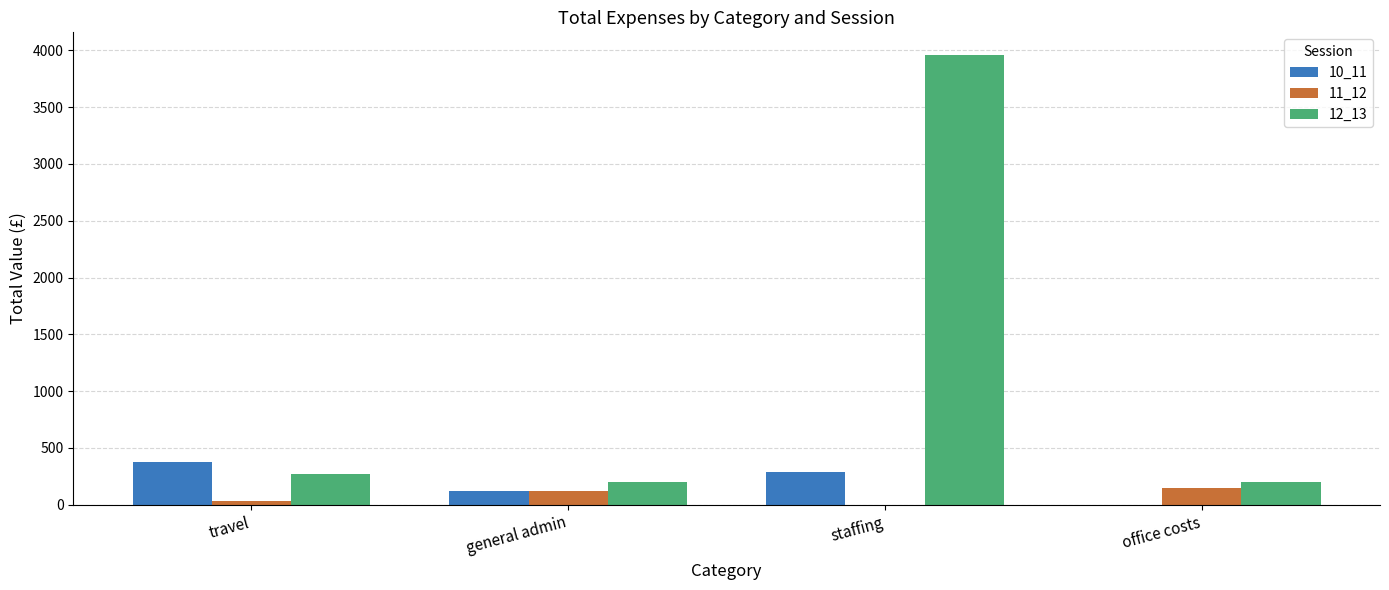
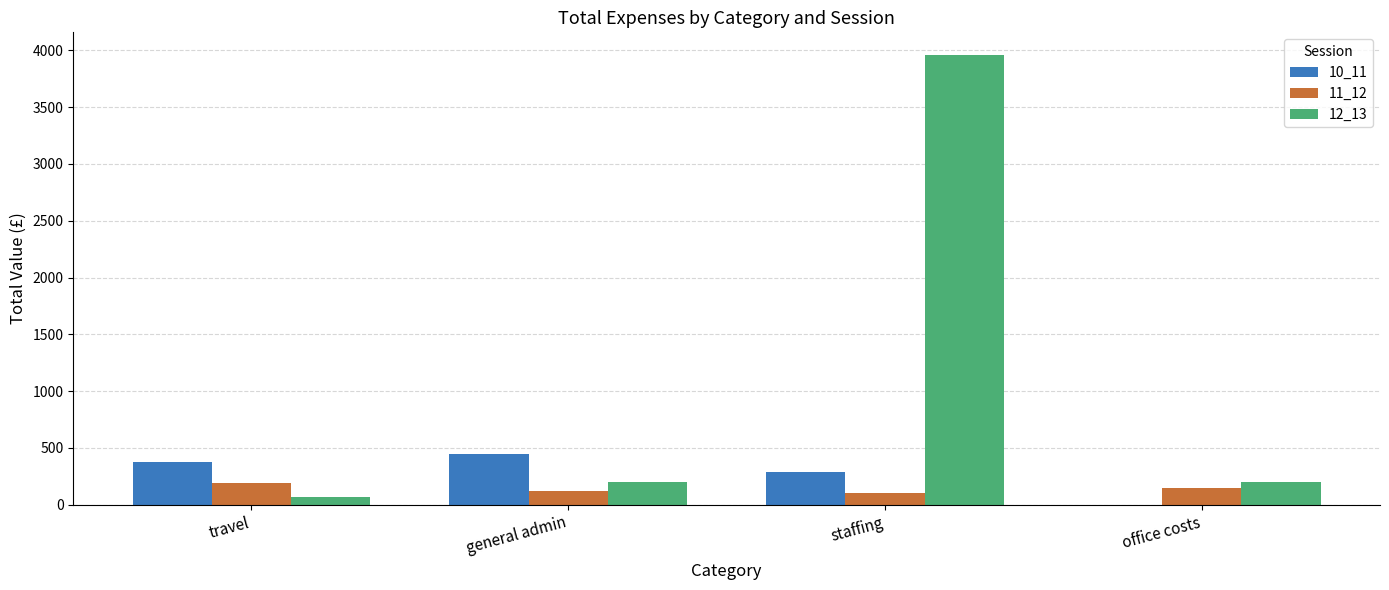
  {
    "10_11": {
      "travel": 380,
-     "general admin": 120,
+     "general admin": 440,
      "staffing": 290,
      "office costs": 0
    },
    "11_12": {
-     "travel": 30,
+     "travel": 190,
      "general admin": 120,
-     "staffing": 0,
+     "staffing": 100,
      "office costs": 140
    },
    "12_13": {
-     "travel": 270,
+     "travel": 70,
      "general admin": 200,
      "staffing": 3960,
      "office costs": 200
    }
  }
